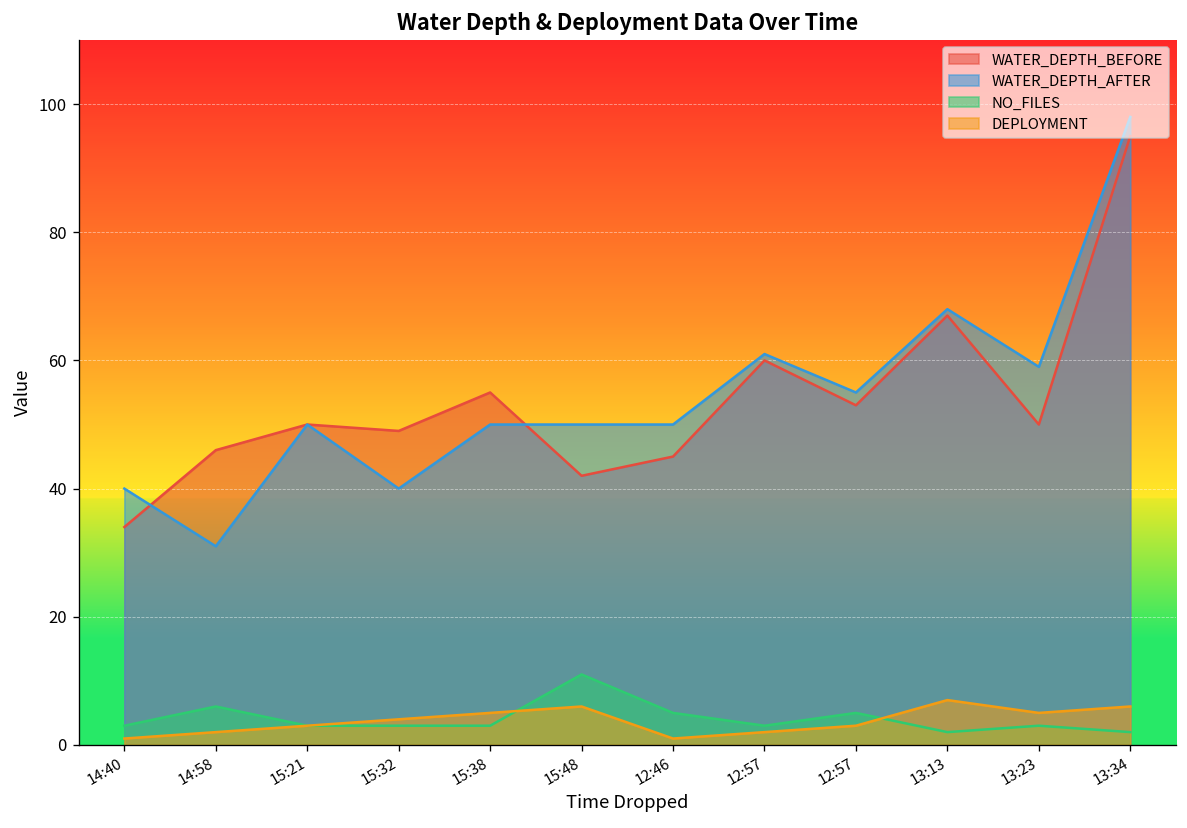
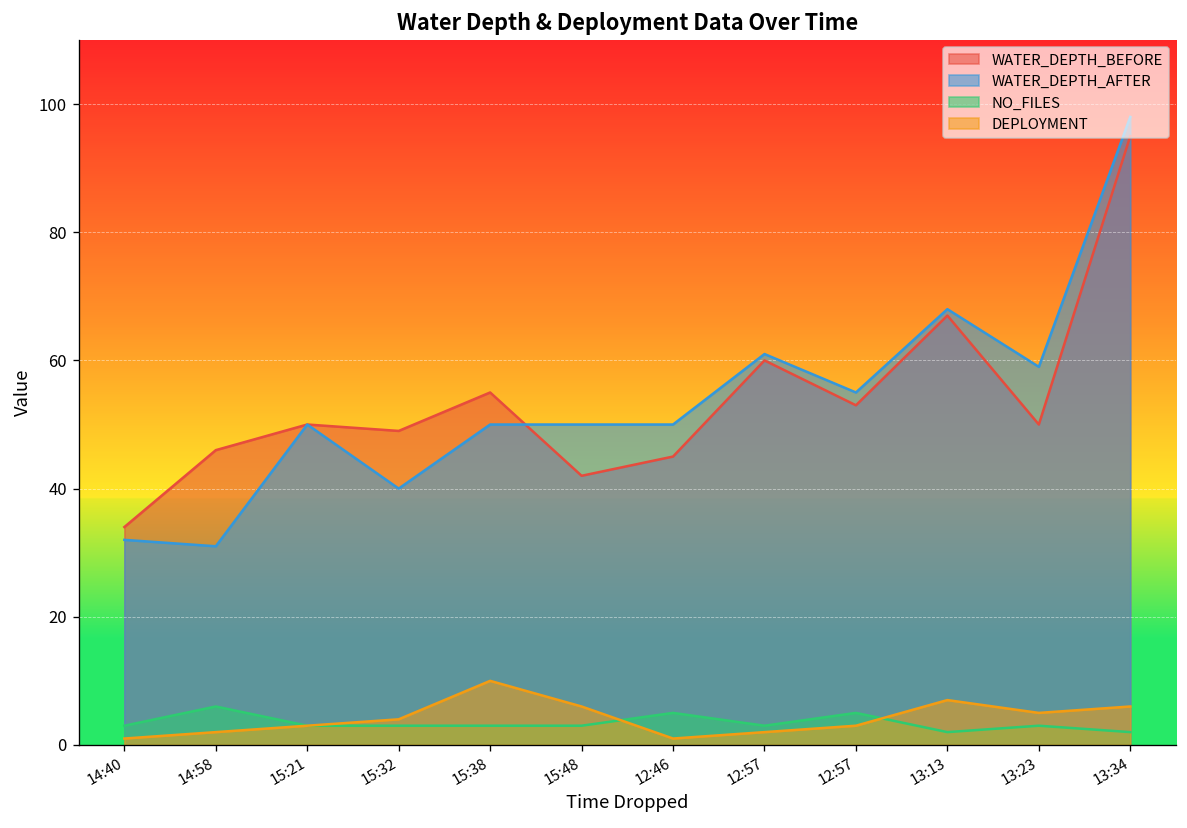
  {
    "WATER_DEPTH_BEFORE": {
      "14:40": 34,
      "14:58": 46,
      "15:32": 49,
      "15:38": 55,
      "15:48": 42,
      "12:46": 45,
      "13:13": 67,
      "13:23": 50
    },
    "WATER_DEPTH_AFTER": {
-     "14:40": 40,
+     "14:40": 32,
      "14:58": 31,
      "15:32": 40,
      "15:38": 50,
      "15:48": 50,
      "12:46": 50,
      "13:13": 68,
      "13:23": 59
    },
    "NO_FILES": {
      "14:40": 3,
      "14:58": 6,
      "15:32": 3,
      "15:38": 3,
-     "15:48": 11,
+     "15:48": 3,
      "12:46": 5,
      "13:13": 2,
      "13:23": 3,
      "13:34": 2
    },
    "DEPLOYMENT": {
      "14:40": 1,
      "14:58": 2,
      "15:32": 4,
-     "15:38": 5,
+     "15:38": 10,
      "15:48": 6,
      "12:46": 1,
      "13:13": 7,
      "13:23": 5,
      "13:34": 6
    }
  }
